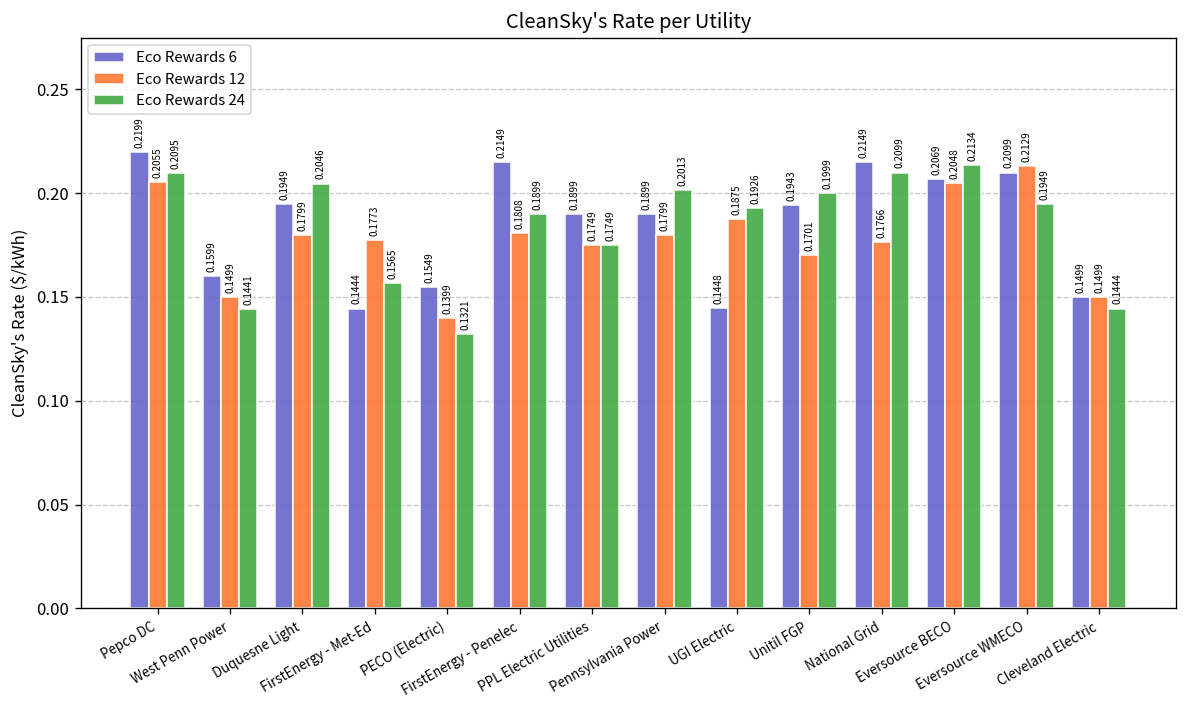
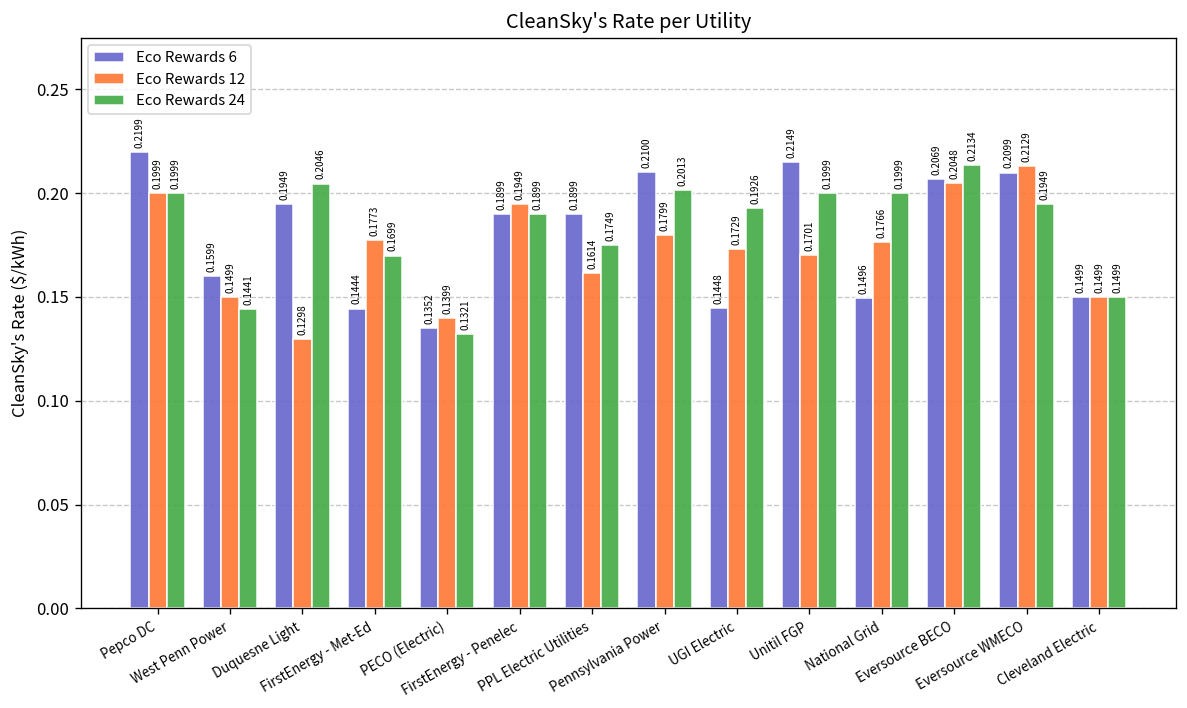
  {
    "Eco Rewards 6": {
      "West Penn Power": 0.1599,
      "Duquesne Light": 0.1949,
      "FirstEnergy - Met-Ed": 0.1444,
-     "PECO (Electric)": 0.1549,
-     "FirstEnergy - Penelec": 0.2149,
+     "PECO (Electric)": 0.1352,
+     "FirstEnergy - Penelec": 0.1899,
      "PPL Electric Utilities": 0.1899,
-     "Pennsylvania Power": 0.1899,
+     "Pennsylvania Power": 0.2100,
      "UGI Electric": 0.1448,
-     "Unitil FGP": 0.1943,
-     "National Grid": 0.2149,
+     "Unitil FGP": 0.2149,
+     "National Grid": 0.1496,
      "Eversource BECO": 0.2069,
      "Eversource WMECO": 0.2099,
      "Cleveland Electric": 0.1499
    },
    "Eco Rewards 12": {
-     "Pepco DC": 0.2055,
+     "Pepco DC": 0.1999,
      "West Penn Power": 0.1499,
-     "Duquesne Light": 0.1799,
+     "Duquesne Light": 0.1298,
      "FirstEnergy - Met-Ed": 0.1773,
      "PECO (Electric)": 0.1399,
-     "FirstEnergy - Penelec": 0.1808,
-     "PPL Electric Utilities": 0.1749,
+     "FirstEnergy - Penelec": 0.1949,
+     "PPL Electric Utilities": 0.1614,
      "Pennsylvania Power": 0.1799,
-     "UGI Electric": 0.1875,
+     "UGI Electric": 0.1729,
      "Unitil FGP": 0.1701,
      "National Grid": 0.1766,
      "Eversource BECO": 0.2048,
      "Eversource WMECO": 0.2129,
      "Cleveland Electric": 0.1499
    },
    "Eco Rewards 24": {
-     "Pepco DC": 0.2095,
+     "Pepco DC": 0.1999,
      "West Penn Power": 0.1441,
      "Duquesne Light": 0.2046,
-     "FirstEnergy - Met-Ed": 0.1565,
+     "FirstEnergy - Met-Ed": 0.1699,
      "PECO (Electric)": 0.1321,
      "FirstEnergy - Penelec": 0.1899,
      "PPL Electric Utilities": 0.1749,
      "Pennsylvania Power": 0.2013,
      "UGI Electric": 0.1926,
      "Unitil FGP": 0.1999,
-     "National Grid": 0.2099,
+     "National Grid": 0.1999,
      "Eversource BECO": 0.2134,
      "Eversource WMECO": 0.1949,
-     "Cleveland Electric": 0.1444
+     "Cleveland Electric": 0.1499
    }
  }
